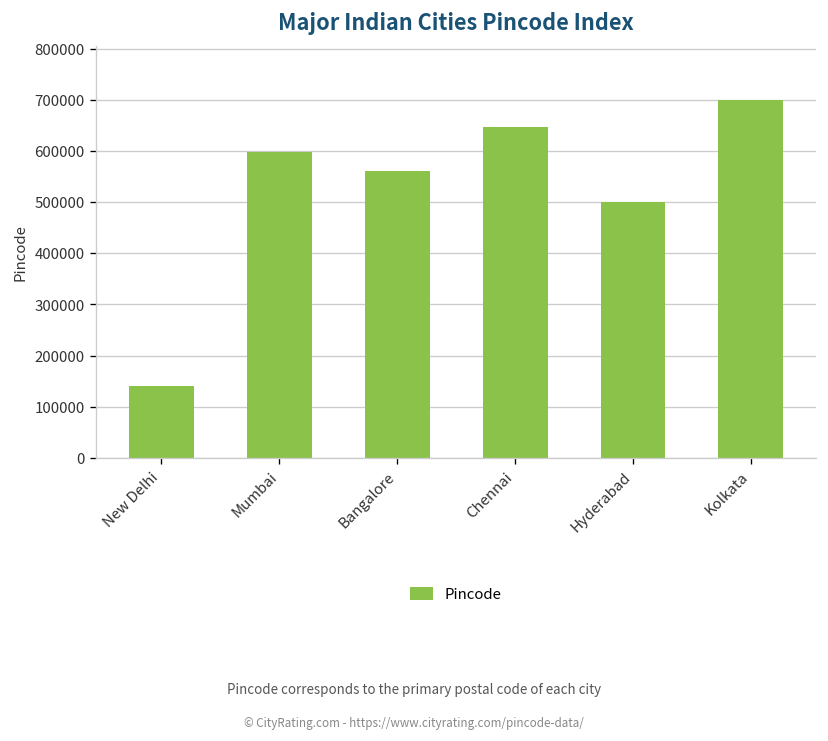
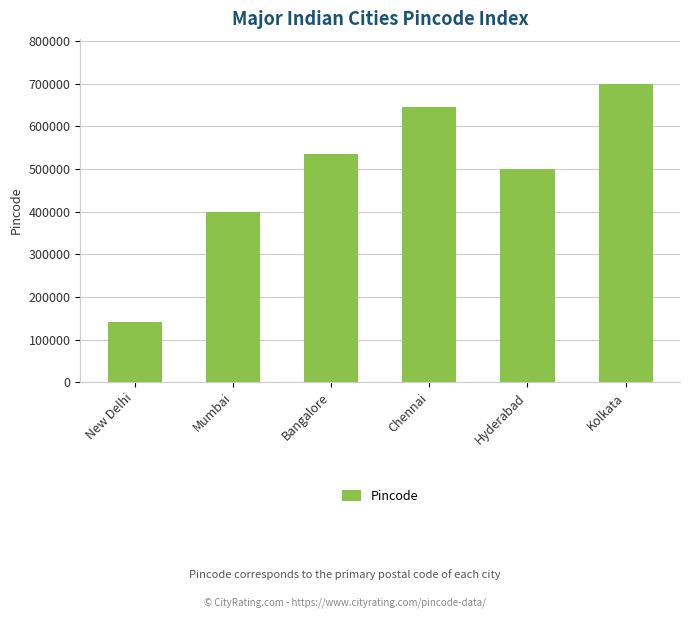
  {
    "New Delhi": 140000,
-   "Mumbai": 600000,
-   "Bangalore": 560000,
+   "Mumbai": 400000,
+   "Bangalore": 540000,
    "Chennai": 650000,
    "Hyderabad": 500000,
    "Kolkata": 700000
  }
